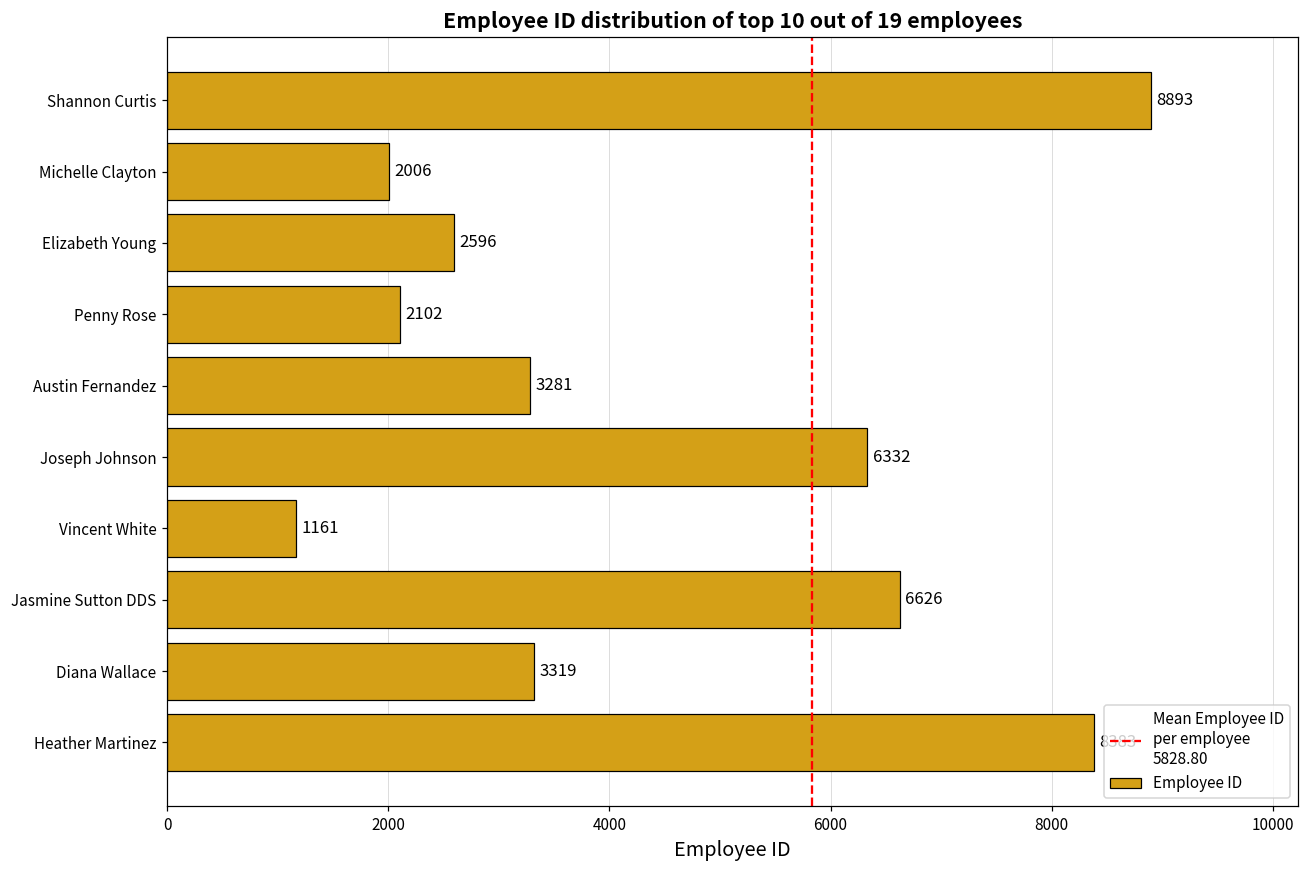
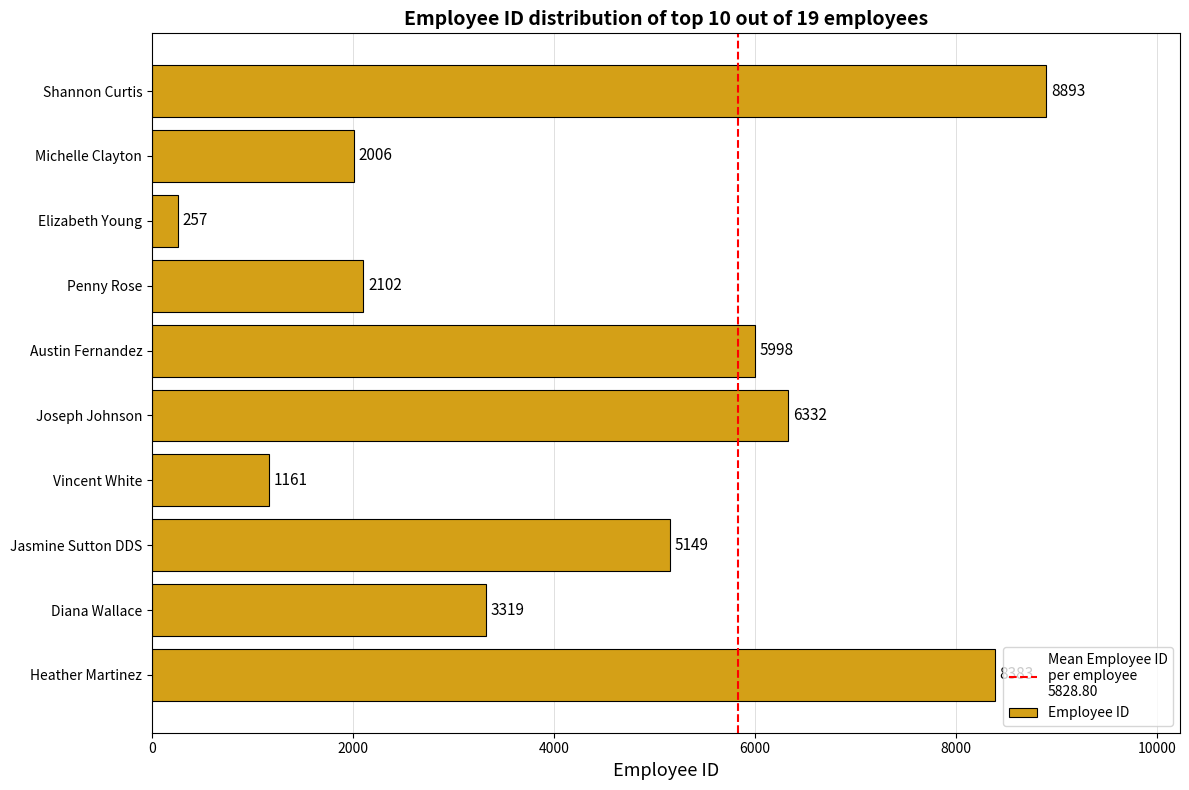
  {
    "Shannon Curtis": 8893,
    "Michelle Clayton": 2006,
-   "Elizabeth Young": 2596,
+   "Elizabeth Young": 257,
    "Penny Rose": 2102,
-   "Austin Fernandez": 3281,
+   "Austin Fernandez": 5998,
    "Joseph Johnson": 6332,
    "Vincent White": 1161,
-   "Jasmine Sutton DDS": 6626,
+   "Jasmine Sutton DDS": 5149,
    "Diana Wallace": 3319
  }
